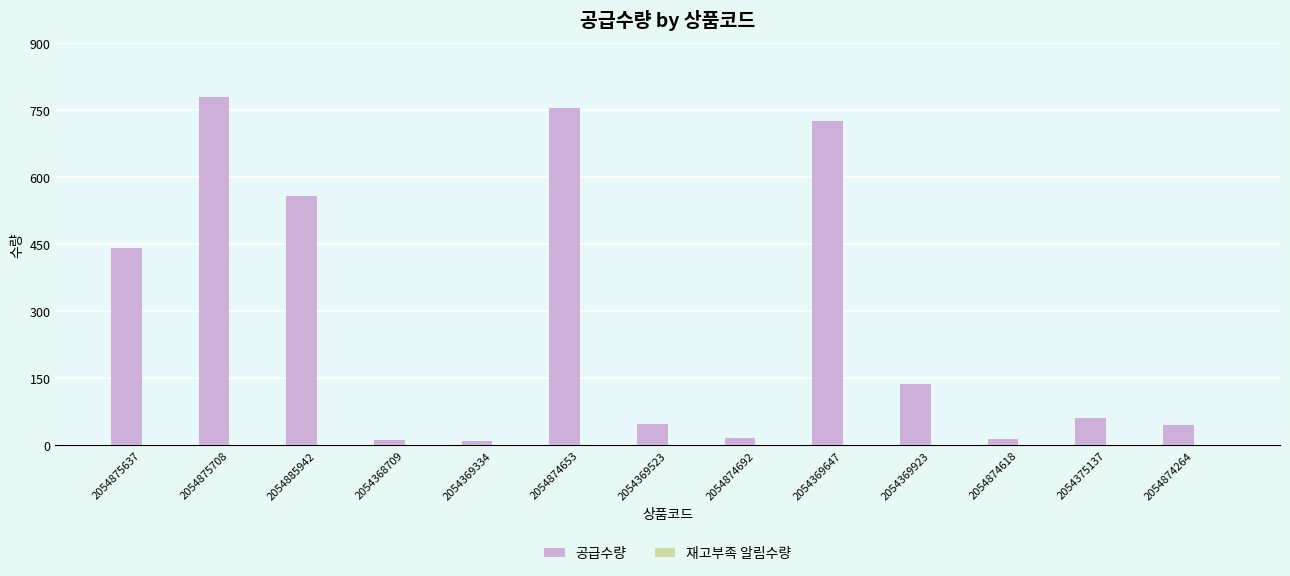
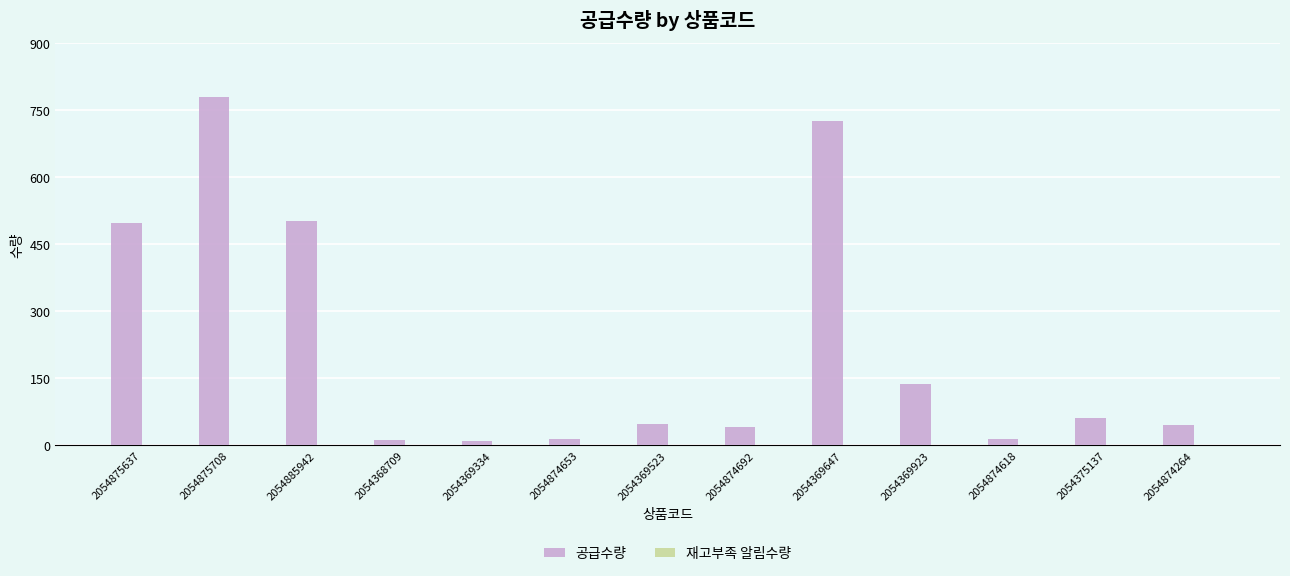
  {
    "공급수량": {
-     "2054875637": 440,
+     "2054875637": 500,
      "2054875708": 780,
-     "2054885942": 560,
+     "2054885942": 500,
      "2054368709": 10,
      "2054369334": 10,
-     "2054874653": 760,
+     "2054874653": 10,
      "2054369523": 50,
-     "2054874692": 20,
+     "2054874692": 40,
      "2054369647": 730,
      "2054369923": 140,
      "2054874618": 10,
      "2054375137": 60,
      "2054874264": 50
    },
    "재고부족 알림수량": {
      "2054875637": 0,
      "2054875708": 0,
      "2054885942": 0,
      "2054368709": 0,
      "2054369334": 0,
      "2054874653": 0,
      "2054369523": 0,
      "2054874692": 0,
      "2054369647": 0,
      "2054369923": 0,
      "2054874618": 0,
      "2054375137": 0,
      "2054874264": 0
    }
  }
